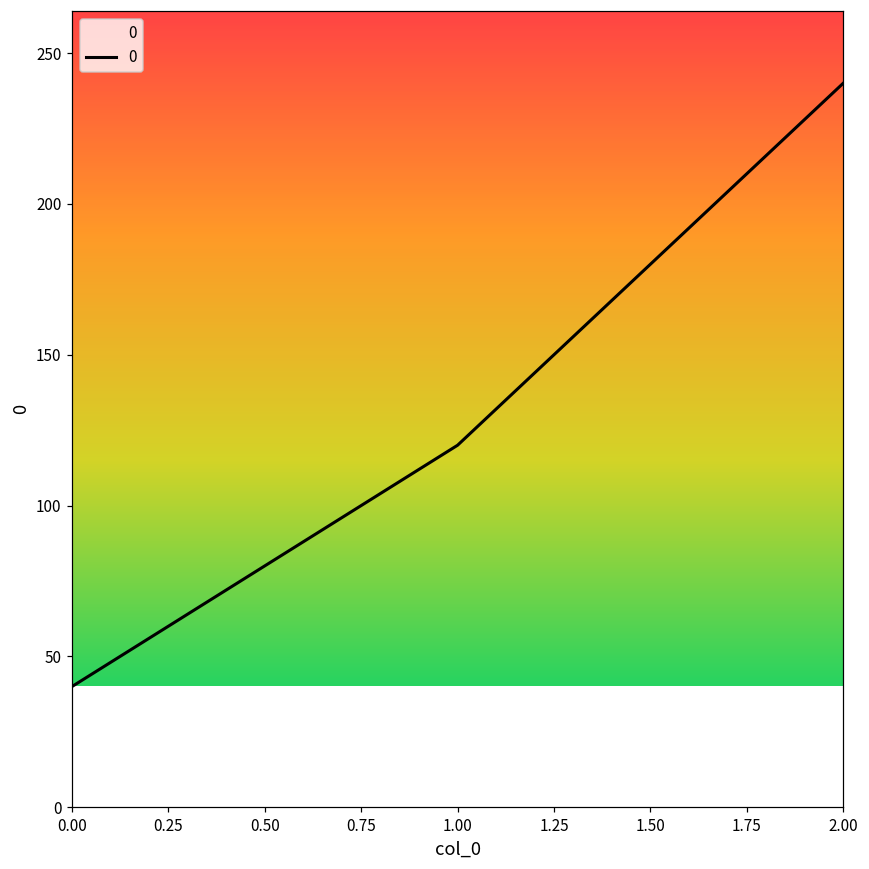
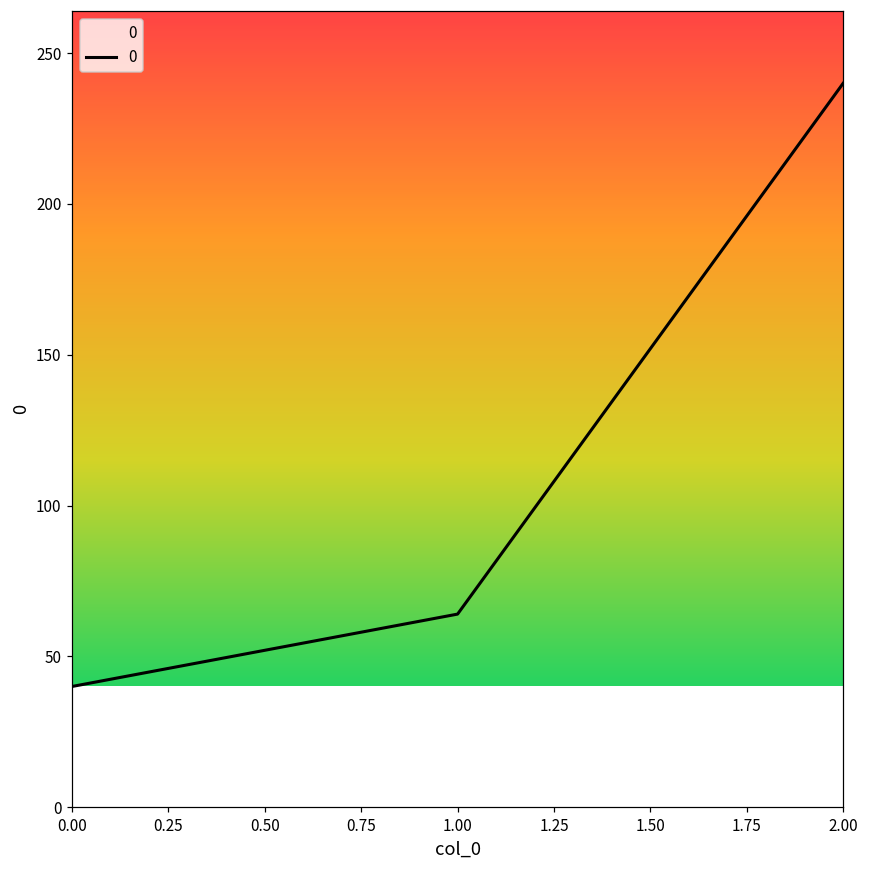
  {
    "0.00": 40,
-   "1.00": 120,
+   "1.00": 64,
    "2.00": 240
  }
